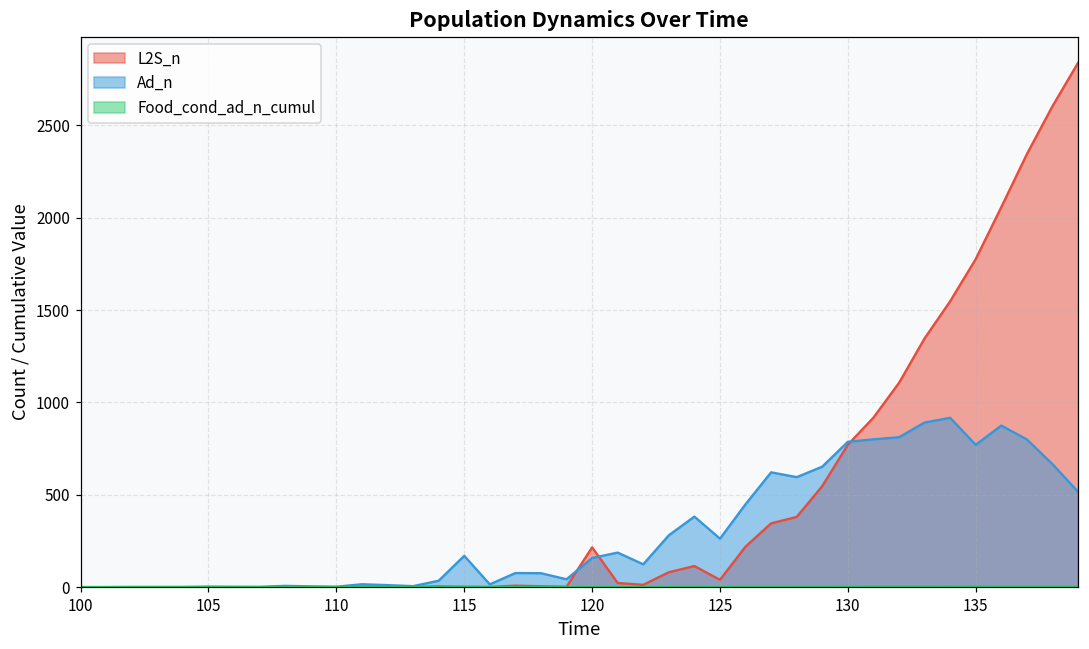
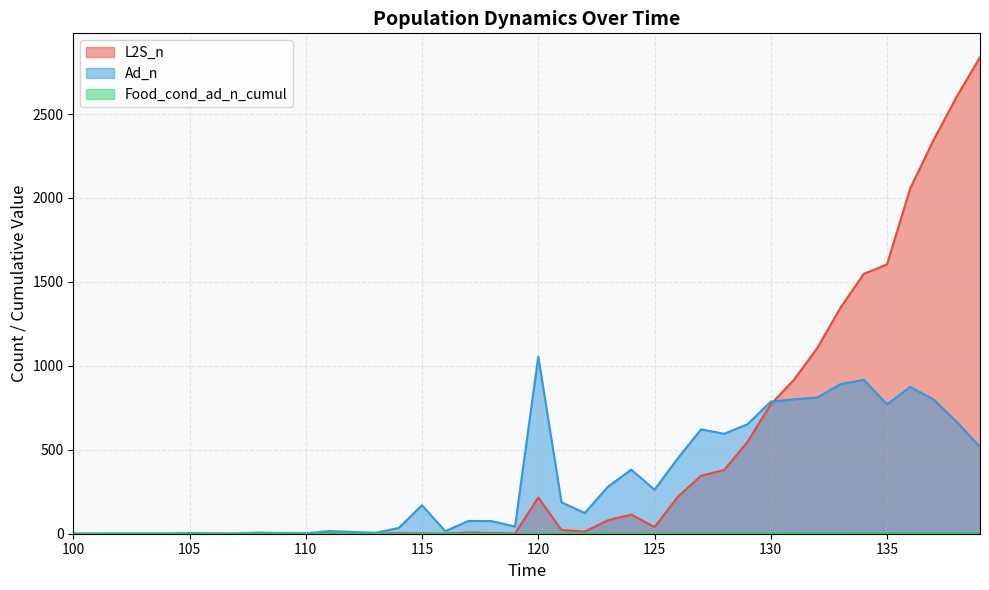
  {
    "L2S_n": {
      "120": 220,
      "125": 40,
      "130": 770,
-     "135": 1780
+     "135": 1600
    },
    "Ad_n": {
      "115": 170,
-     "120": 160,
+     "120": 1050,
      "125": 260,
      "130": 790,
      "135": 770
    },
    "Food_cond_ad_n_cumul": {
      "120": 0,
      "125": 0,
      "130": 0,
      "135": 0
    }
  }
